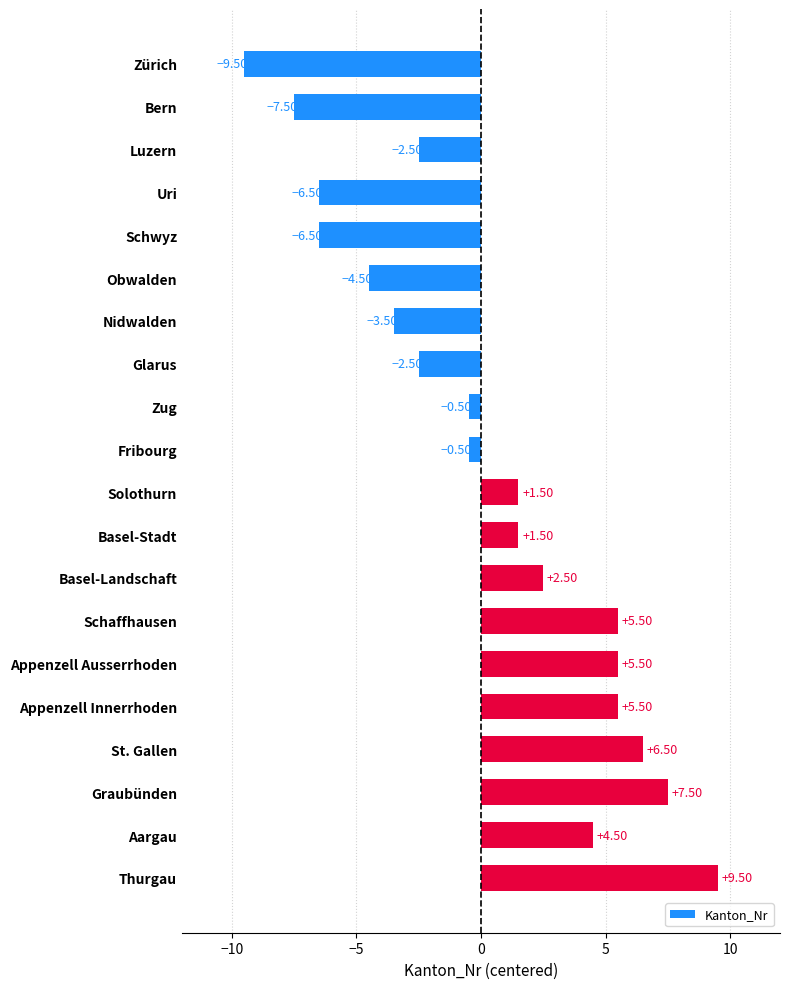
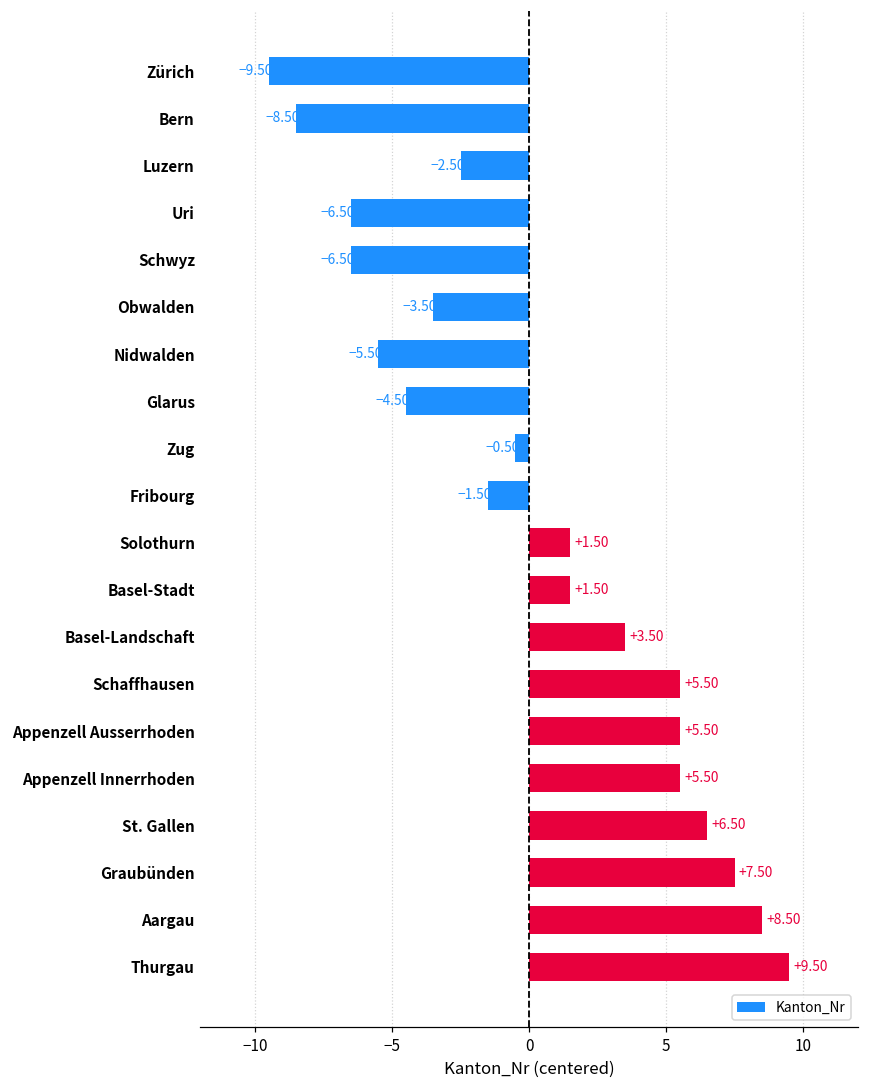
  {
    "Zürich": "-9.50",
-   "Bern": "-7.50",
+   "Bern": "-8.50",
    "Luzern": "-2.50",
    "Uri": "-6.50",
    "Schwyz": "-6.50",
-   "Obwalden": "-4.50",
-   "Nidwalden": "-3.50",
-   "Glarus": "-2.50",
+   "Obwalden": "-3.50",
+   "Nidwalden": "-5.50",
+   "Glarus": "-4.50",
    "Zug": "-0.50",
-   "Fribourg": "-0.50",
+   "Fribourg": "-1.50",
    "Solothurn": "+1.50",
    "Basel-Stadt": "+1.50",
-   "Basel-Landschaft": "+2.50",
+   "Basel-Landschaft": "+3.50",
    "Schaffhausen": "+5.50",
    "Appenzell Ausserrhoden": "+5.50",
    "Appenzell Innerrhoden": "+5.50",
    "St. Gallen": "+6.50",
    "Graubünden": "+7.50",
-   "Aargau": "+4.50",
+   "Aargau": "+8.50",
    "Thurgau": "+9.50"
  }
